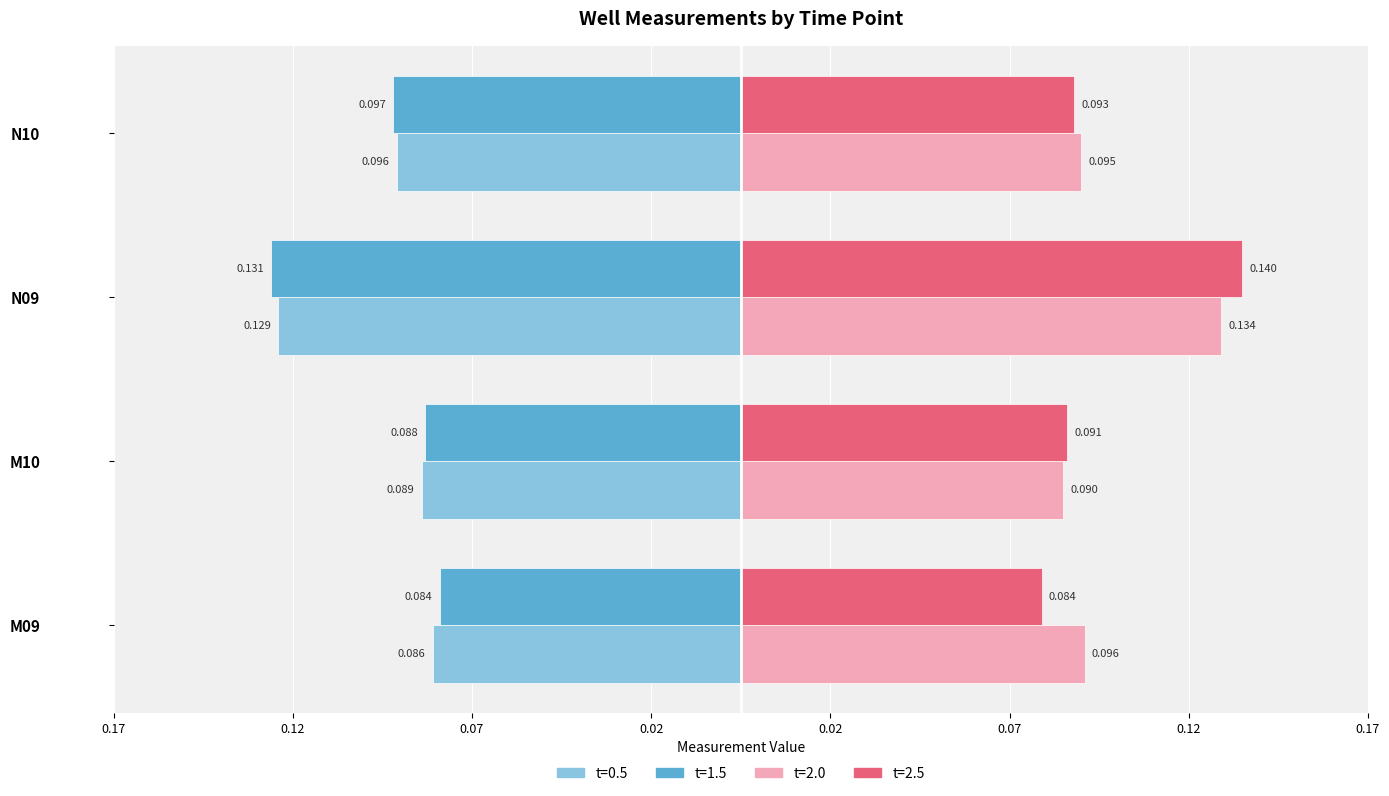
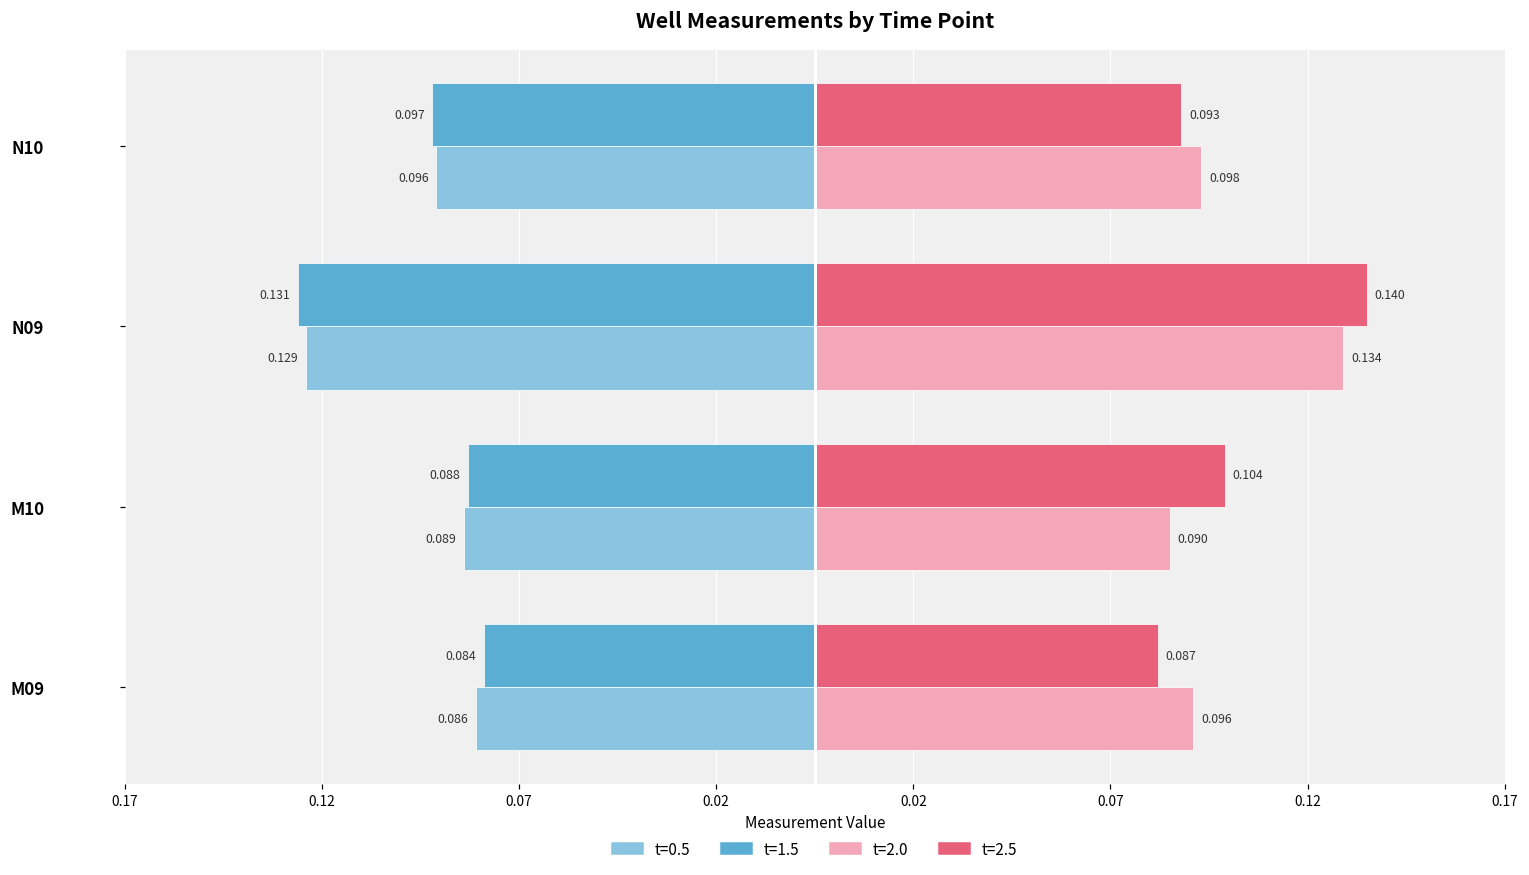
  {
    "t=2.0": {
-     "N10": 0.095,
+     "N10": 0.098,
      "N09": 0.134,
      "M10": 0.090,
      "M09": 0.096
    },
    "t=2.5": {
      "N10": 0.093,
      "N09": 0.140,
-     "M10": 0.091,
-     "M09": 0.084
+     "M10": 0.104,
+     "M09": 0.087
    }
  }
